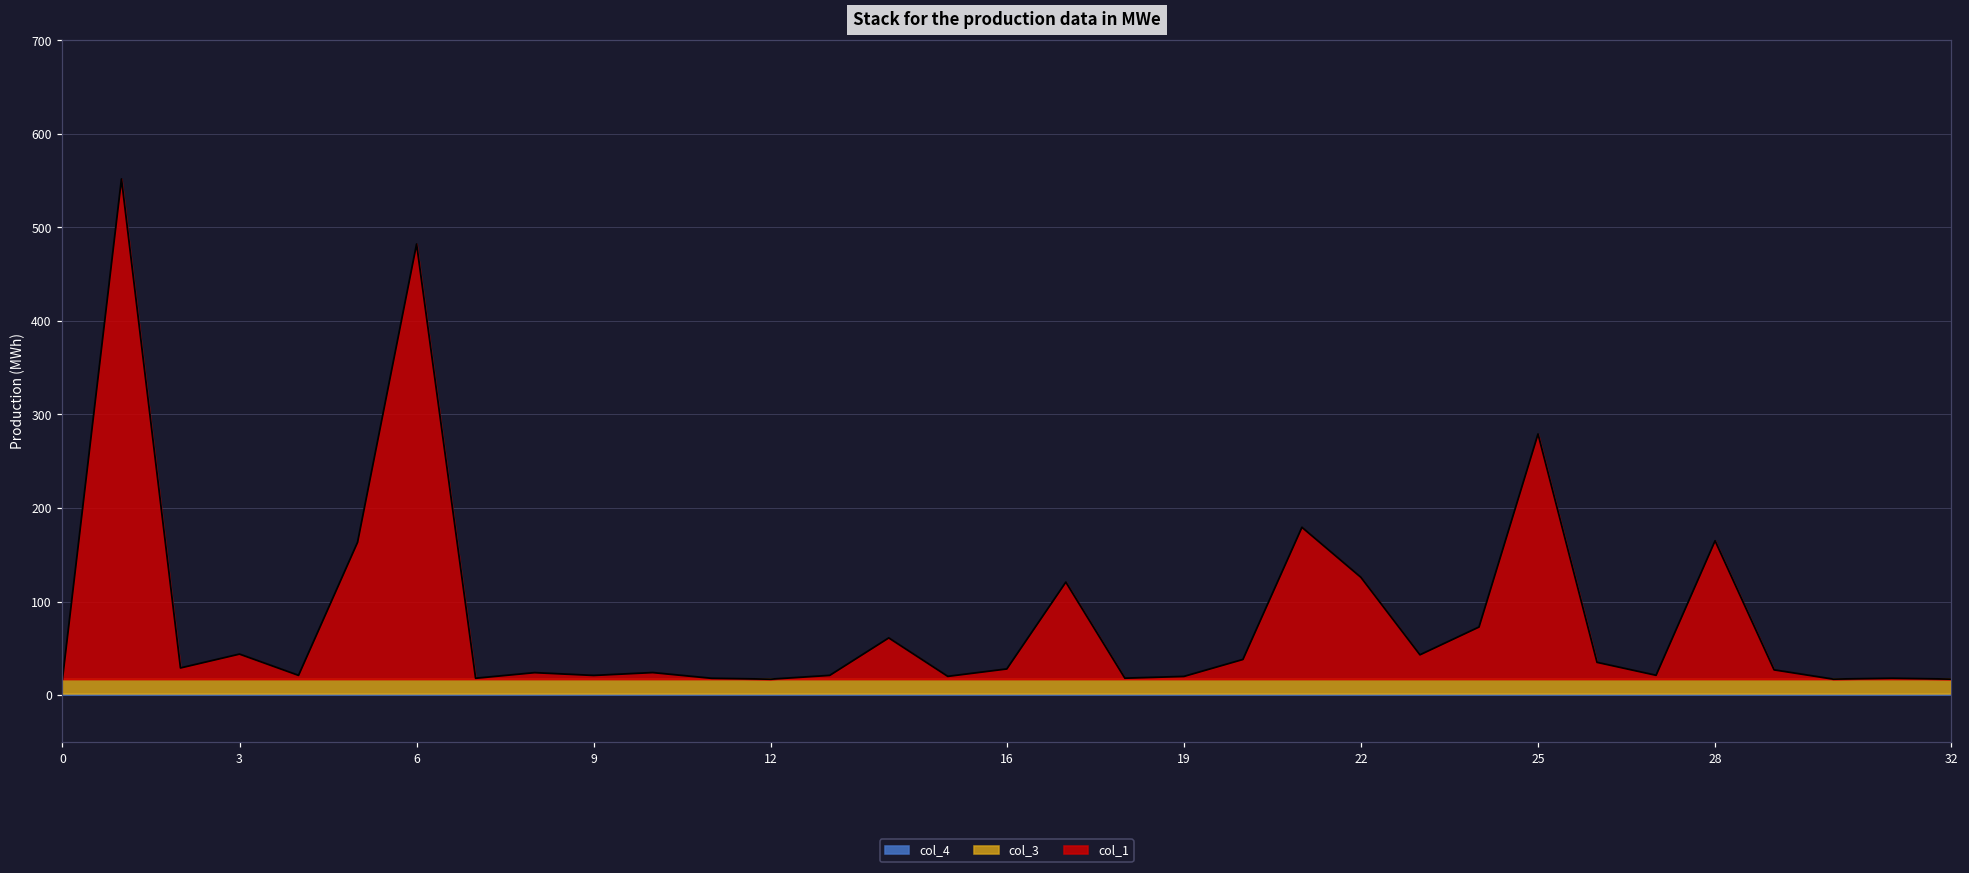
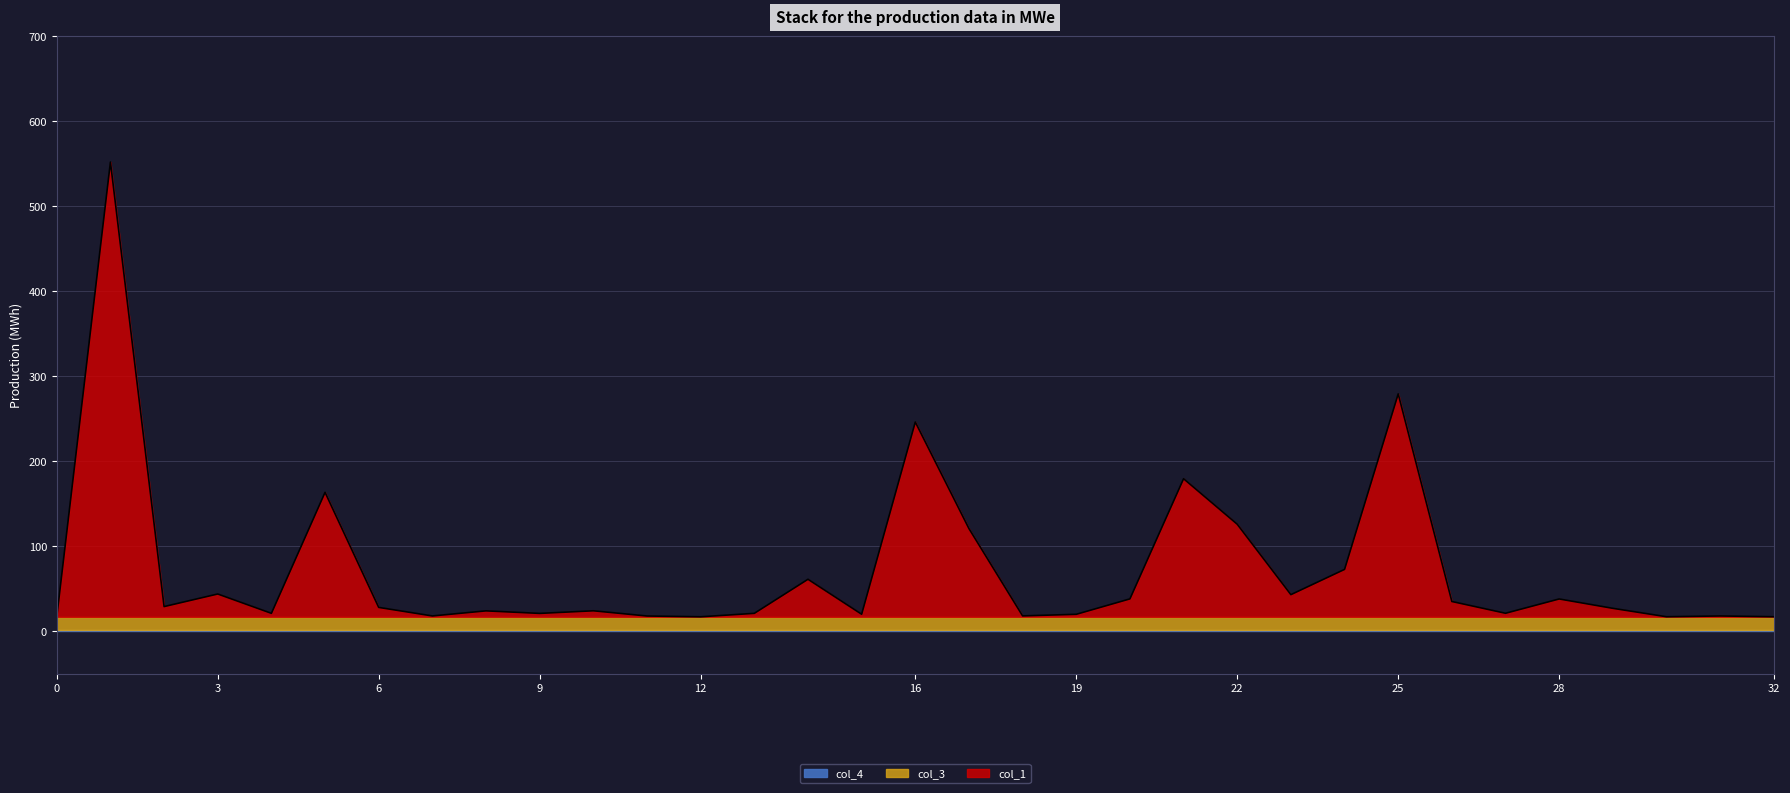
  {
    "col_1": {
      "3": 40,
-     "6": 480,
+     "6": 30,
      "9": 20,
-     "16": 30,
+     "16": 250,
      "22": 130,
      "25": 280,
-     "28": 160
+     "28": 40
    },
    "col_3": {
      "3": 20,
      "6": 20,
      "9": 20,
      "16": 20,
      "22": 20,
      "25": 20,
      "28": 20
    }
  }
